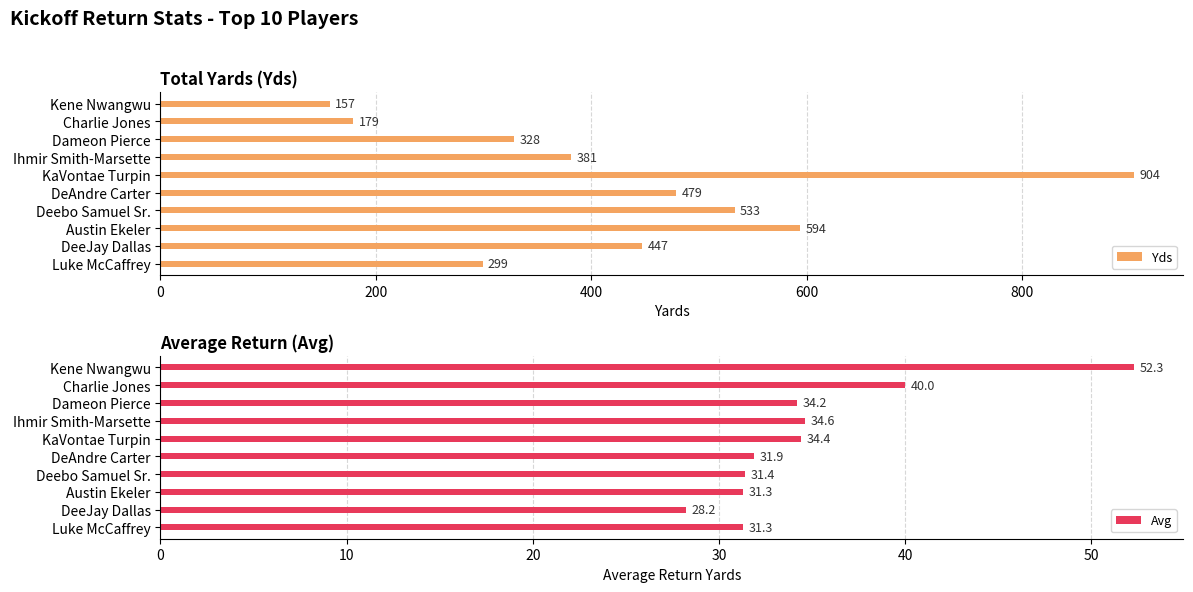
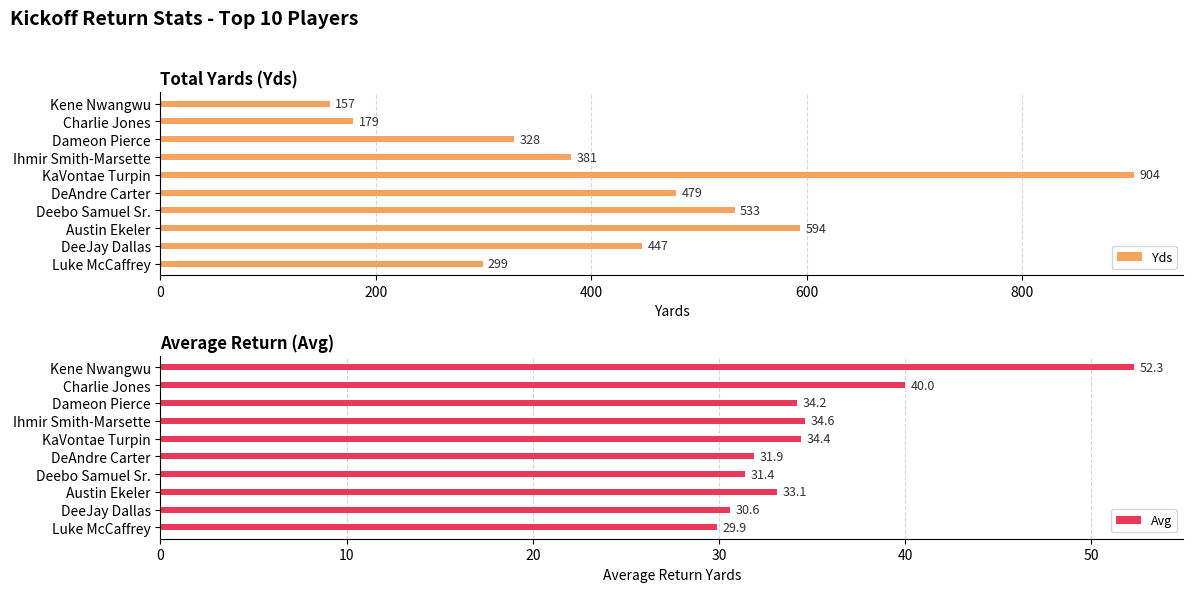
  {
    "Total Yards (Yds)": {
      "Kene Nwangwu": 157,
      "Charlie Jones": 179,
      "Dameon Pierce": 328,
      "Ihmir Smith-Marsette": 381,
      "KaVontae Turpin": 904,
      "DeAndre Carter": 479,
      "Deebo Samuel Sr.": 533,
      "Austin Ekeler": 594,
      "DeeJay Dallas": 447,
      "Luke McCaffrey": 299
    },
    "Average Return (Avg)": {
      "Kene Nwangwu": 52.3,
      "Charlie Jones": 40.0,
      "Dameon Pierce": 34.2,
      "Ihmir Smith-Marsette": 34.6,
      "KaVontae Turpin": 34.4,
      "DeAndre Carter": 31.9,
      "Deebo Samuel Sr.": 31.4,
-     "Austin Ekeler": 31.3,
-     "DeeJay Dallas": 28.2,
-     "Luke McCaffrey": 31.3
+     "Austin Ekeler": 33.1,
+     "DeeJay Dallas": 30.6,
+     "Luke McCaffrey": 29.9
    }
  }
